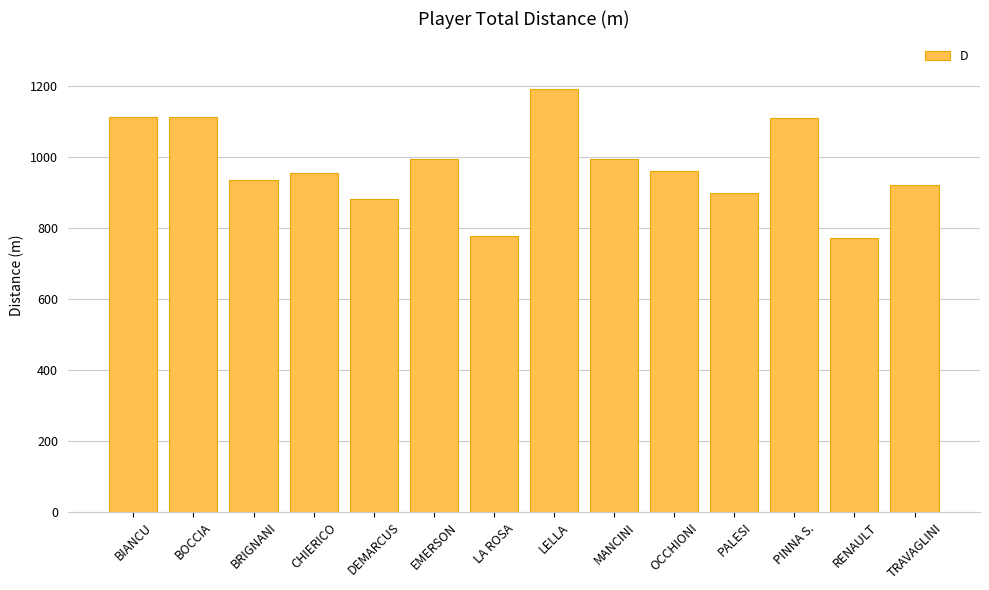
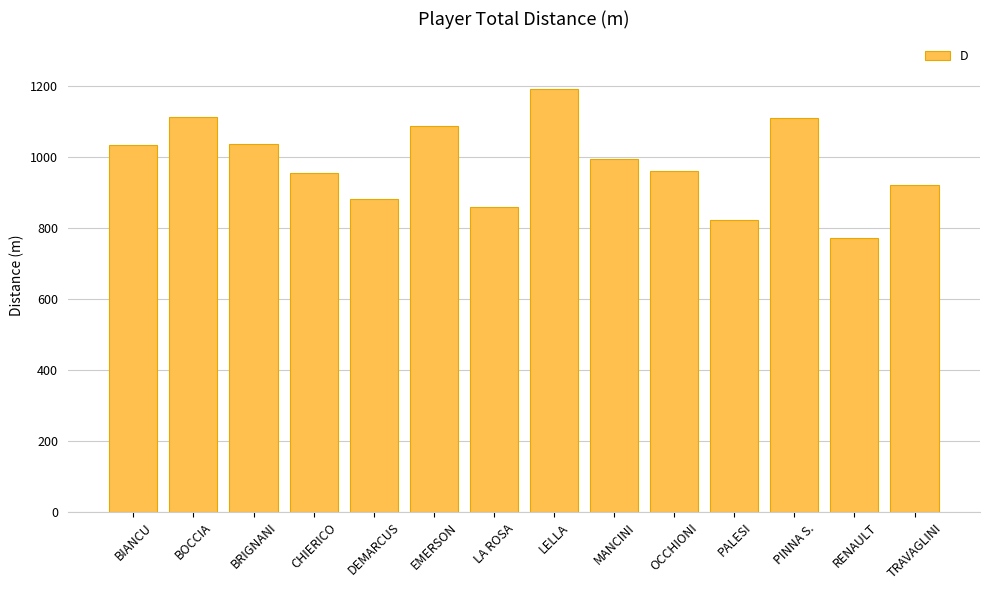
  {
-   "BIANCU": 1120,
+   "BIANCU": 1040,
    "BOCCIA": 1110,
-   "BRIGNANI": 940,
+   "BRIGNANI": 1040,
    "CHIERICO": 960,
    "DEMARCUS": 880,
-   "EMERSON": 1000,
-   "LA ROSA": 780,
+   "EMERSON": 1090,
+   "LA ROSA": 860,
    "LELLA": 1190,
    "MANCINI": 990,
    "OCCHIONI": 960,
-   "PALESI": 900,
+   "PALESI": 820,
    "PINNA S.": 1110,
    "RENAULT": 770,
    "TRAVAGLINI": 920
  }
